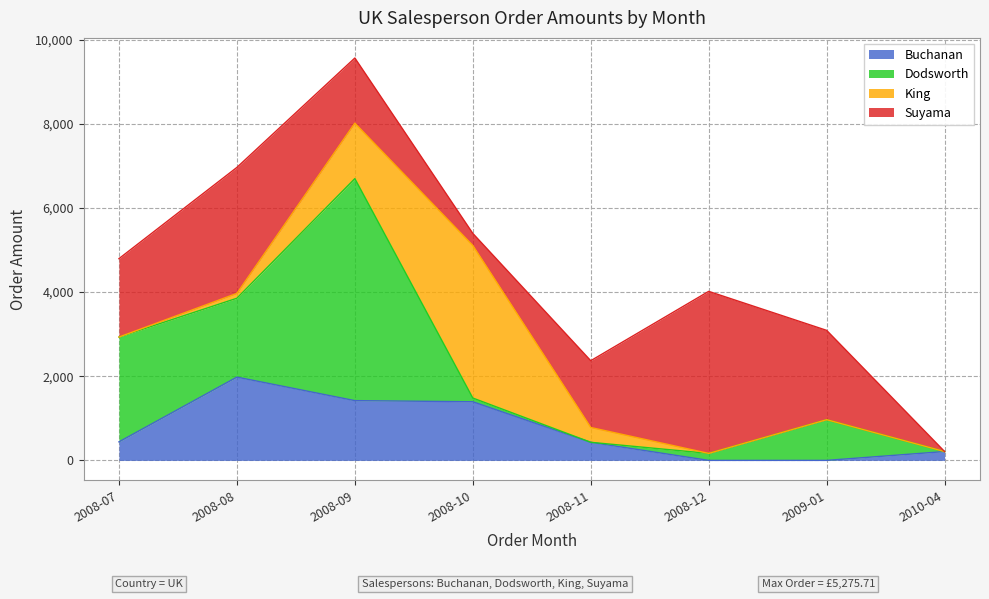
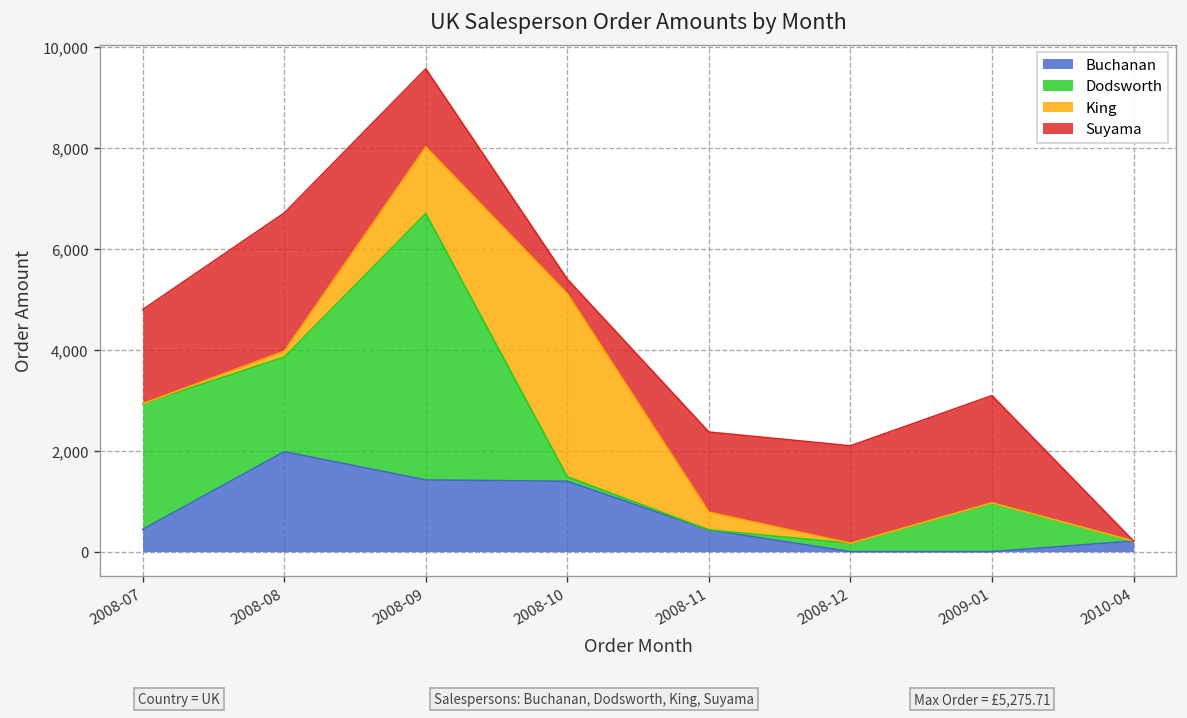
  {
    "Buchanan": {
      "2008-07": "400",
      "2008-08": "2,000",
      "2008-09": "1,400",
      "2008-10": "1,400",
      "2008-12": "0",
      "2009-01": "0"
    },
    "Dodsworth": {
      "2008-08": "1,900",
      "2008-09": "5,300",
      "2008-10": "100"
    },
    "King": {
      "2008-08": "100",
      "2008-09": "1,300",
      "2008-10": "3,600",
      "2008-11": "400"
    },
    "Suyama": {
      "2008-07": "1,900",
-     "2008-08": "3,000",
+     "2008-08": "2,700",
      "2008-09": "1,500",
      "2008-10": "300",
      "2008-11": "1,600",
-     "2008-12": "3,900",
+     "2008-12": "1,900",
      "2009-01": "2,100"
    }
  }
